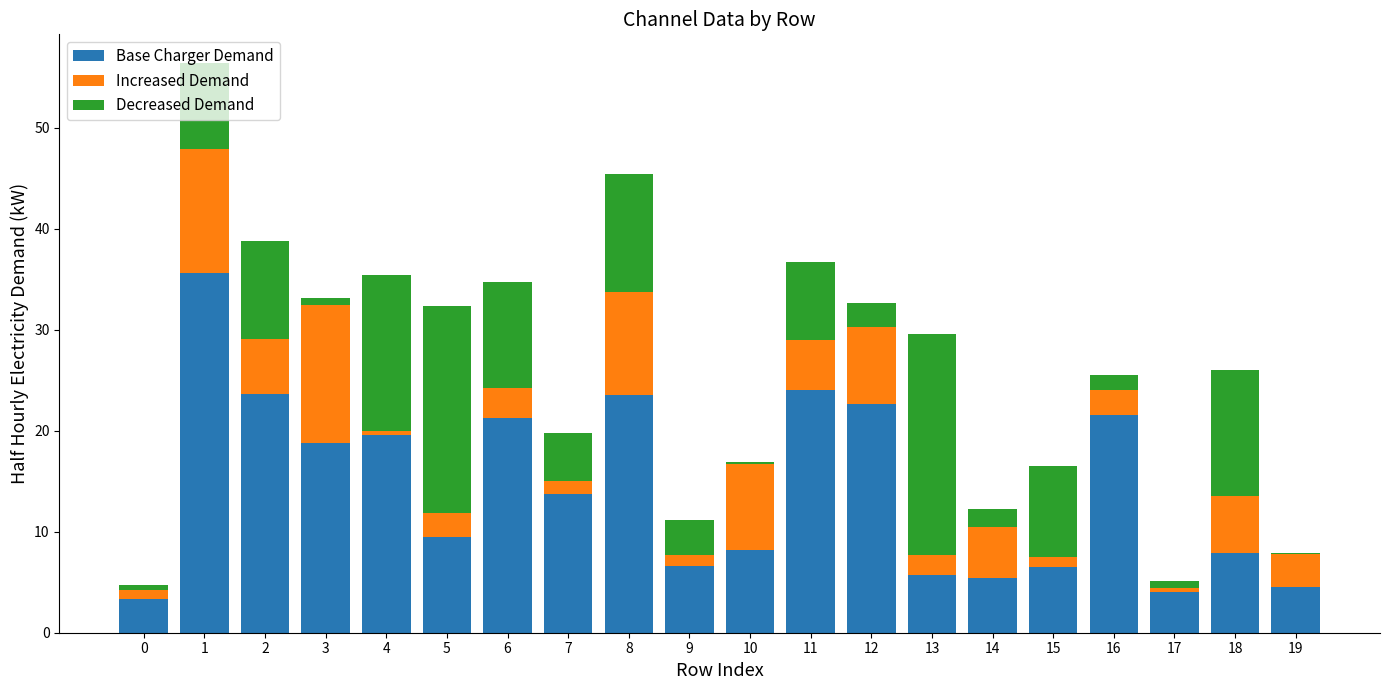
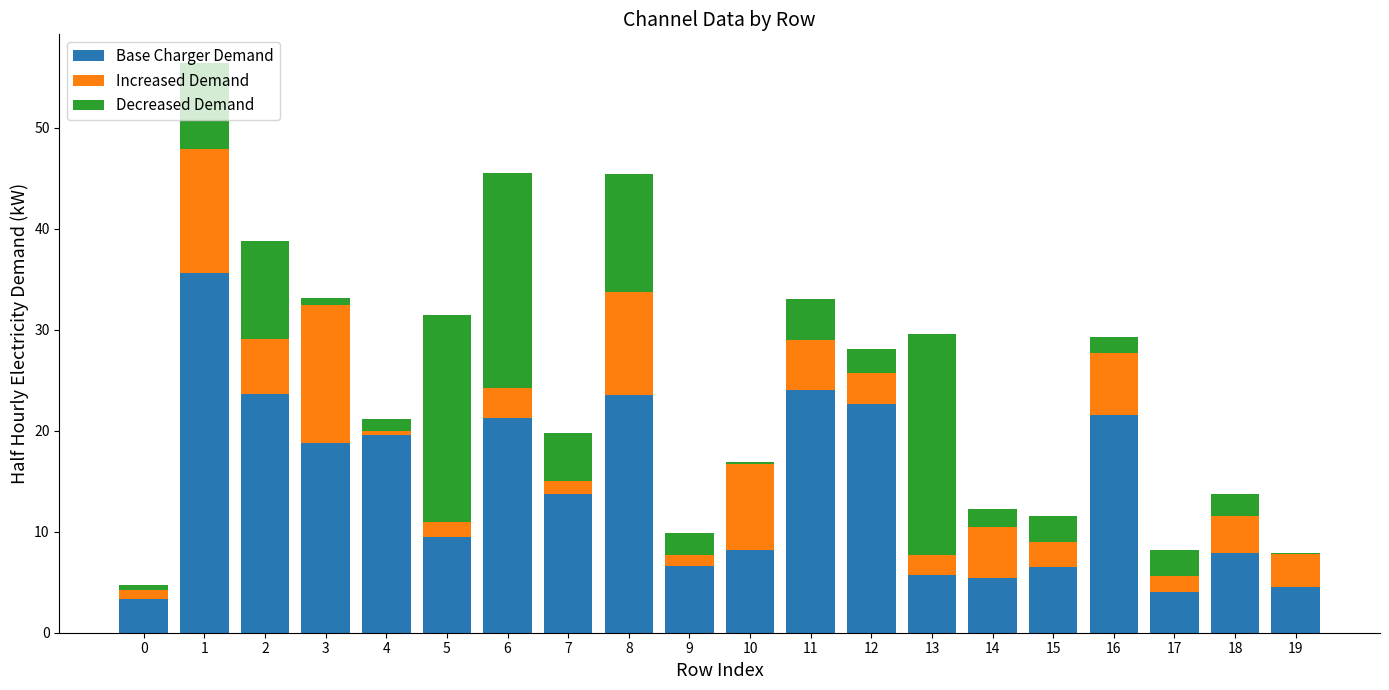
  {
    "Base Charger Demand": {
      "0": 3.4,
      "1": 35.7,
      "2": 23.7,
      "3": 18.8,
      "4": 19.6,
      "5": 9.5,
      "6": 21.3,
      "7": 13.8,
      "8": 23.5,
      "9": 6.6,
      "10": 8.2,
      "11": 24.0,
      "12": 22.6,
      "13": 5.7,
      "14": 5.4,
      "15": 6.5,
      "16": 21.6,
      "17": 4.0,
      "18": 7.9,
      "19": 4.5
    },
    "Increased Demand": {
      "0": 0.9,
      "1": 12.2,
      "2": 5.4,
      "3": 13.6,
      "4": 0.4,
-     "5": 2.4,
+     "5": 1.5,
      "6": 2.9,
      "7": 1.3,
      "8": 10.2,
      "9": 1.2,
      "10": 8.5,
      "11": 5.0,
-     "12": 7.7,
+     "12": 3.1,
      "13": 2.0,
      "14": 5.0,
-     "15": 1.0,
-     "16": 2.4,
-     "17": 0.4,
-     "18": 5.7,
+     "15": 2.4,
+     "16": 6.1,
+     "17": 1.6,
+     "18": 3.7,
      "19": 3.3
    },
    "Decreased Demand": {
      "0": 0.4,
      "2": 9.7,
      "3": 0.7,
-     "4": 15.4,
+     "4": 1.1,
      "5": 20.5,
-     "6": 10.5,
+     "6": 21.3,
      "7": 4.7,
      "8": 11.7,
-     "9": 3.4,
-     "11": 7.7,
+     "9": 2.1,
+     "11": 4.1,
      "12": 2.3,
      "13": 21.9,
      "14": 1.8,
-     "15": 9.1,
+     "15": 2.6,
      "16": 1.6,
-     "17": 0.7,
-     "18": 12.5
+     "17": 2.6,
+     "18": 2.2
    }
  }
